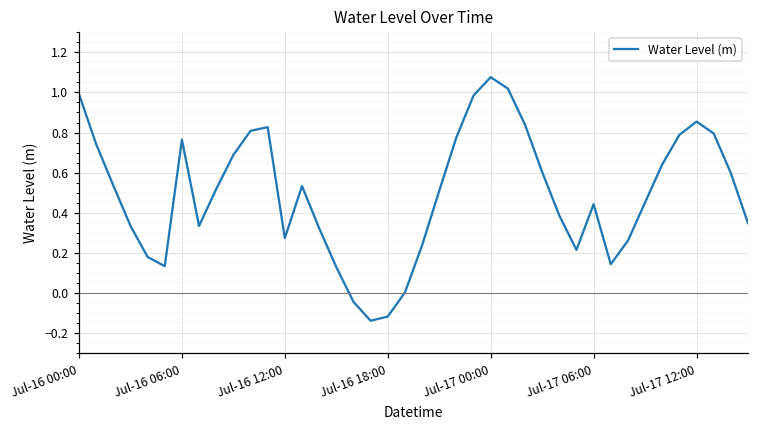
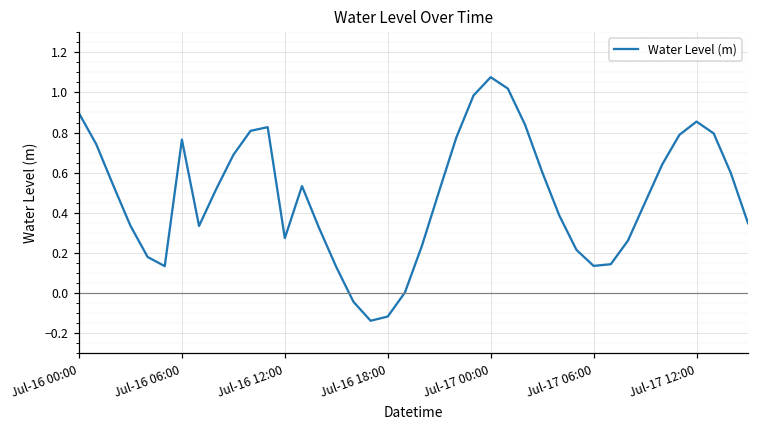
  {
-   "Jul-16 00:00": 0.99,
+   "Jul-16 00:00": 0.90,
    "Jul-16 06:00": 0.76,
    "Jul-16 12:00": 0.27,
    "Jul-16 18:00": -0.12,
    "Jul-17 00:00": 1.08,
-   "Jul-17 06:00": 0.44,
+   "Jul-17 06:00": 0.13,
    "Jul-17 12:00": 0.85
  }
